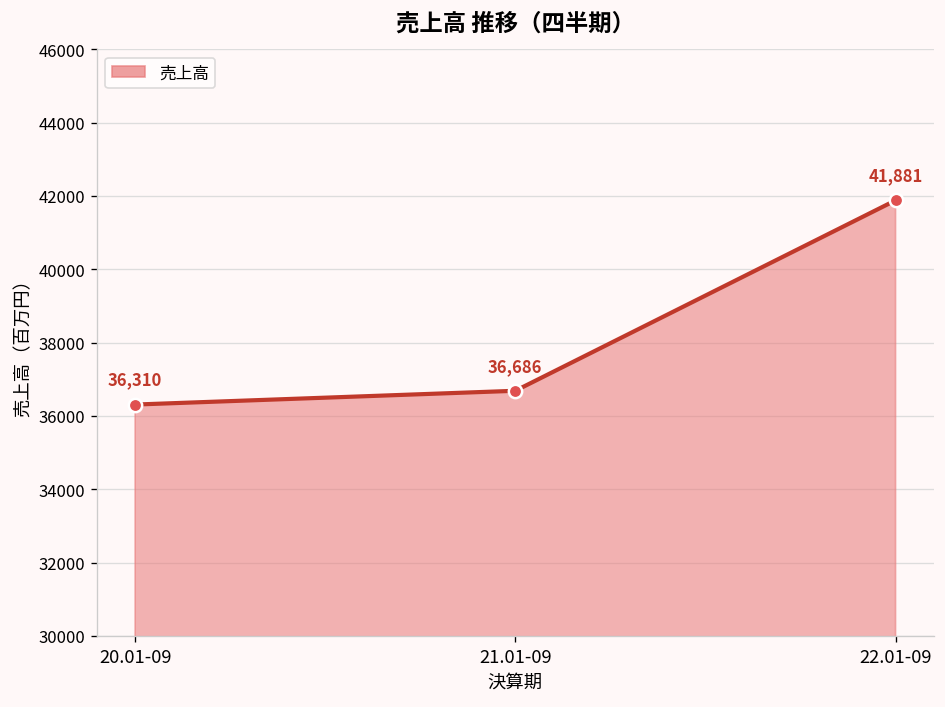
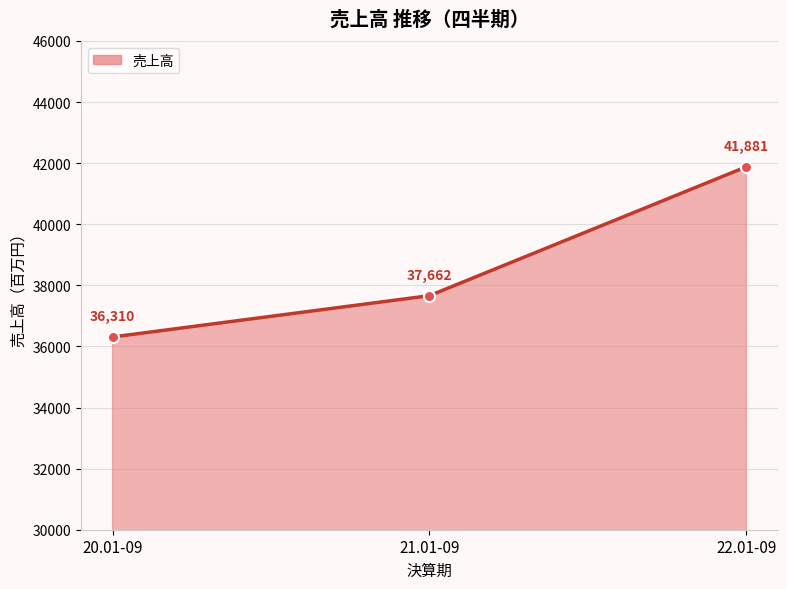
  {
    "20.01-09": "36,310",
-   "21.01-09": "36,686",
+   "21.01-09": "37,662",
    "22.01-09": "41,881"
  }
